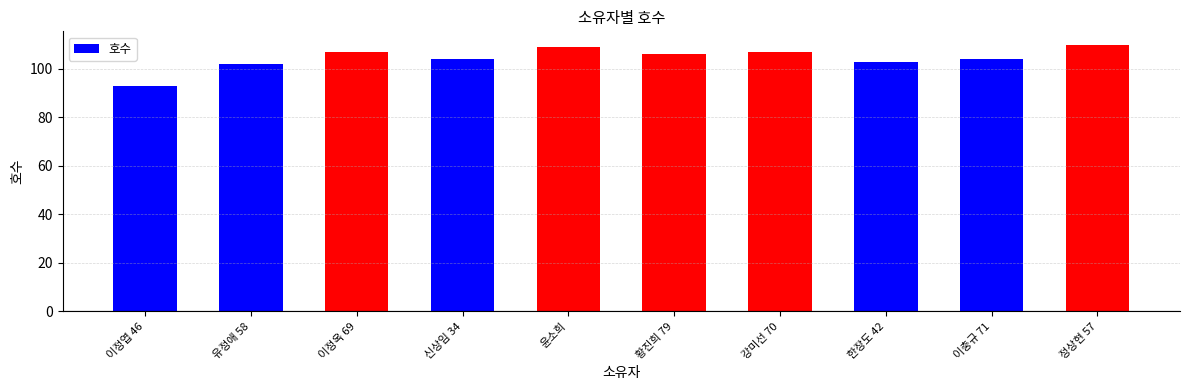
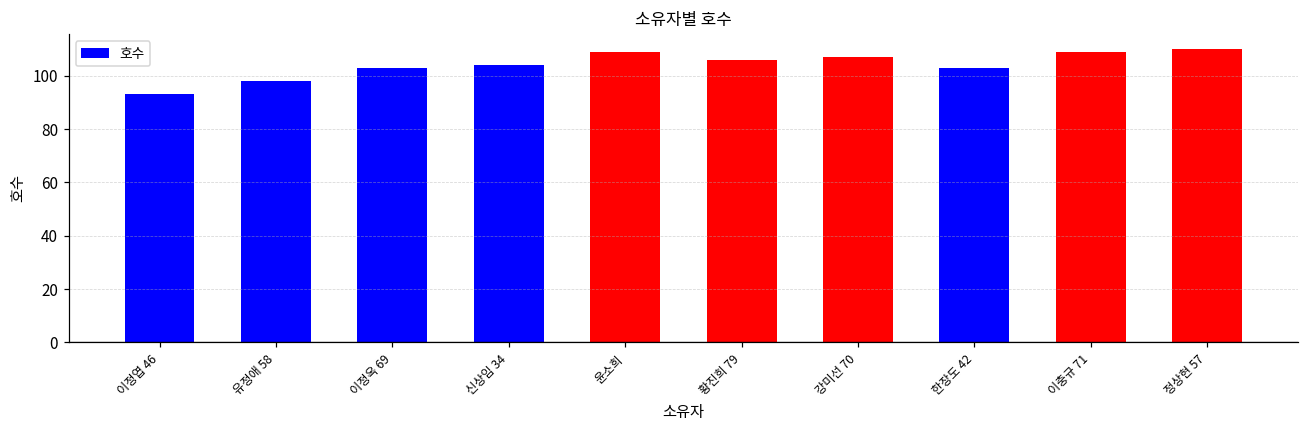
  {
    "이정엽 46": 93,
-   "유정애 58": 102,
-   "이정옥 69": 107,
+   "유정애 58": 98,
+   "이정옥 69": 103,
    "신상임 34": 104,
    "윤소희": 109,
    "황진희 79": 106,
    "강미선 70": 107,
    "한장도 42": 103,
-   "이충규 71": 104,
+   "이충규 71": 109,
    "정상현 57": 110
  }
